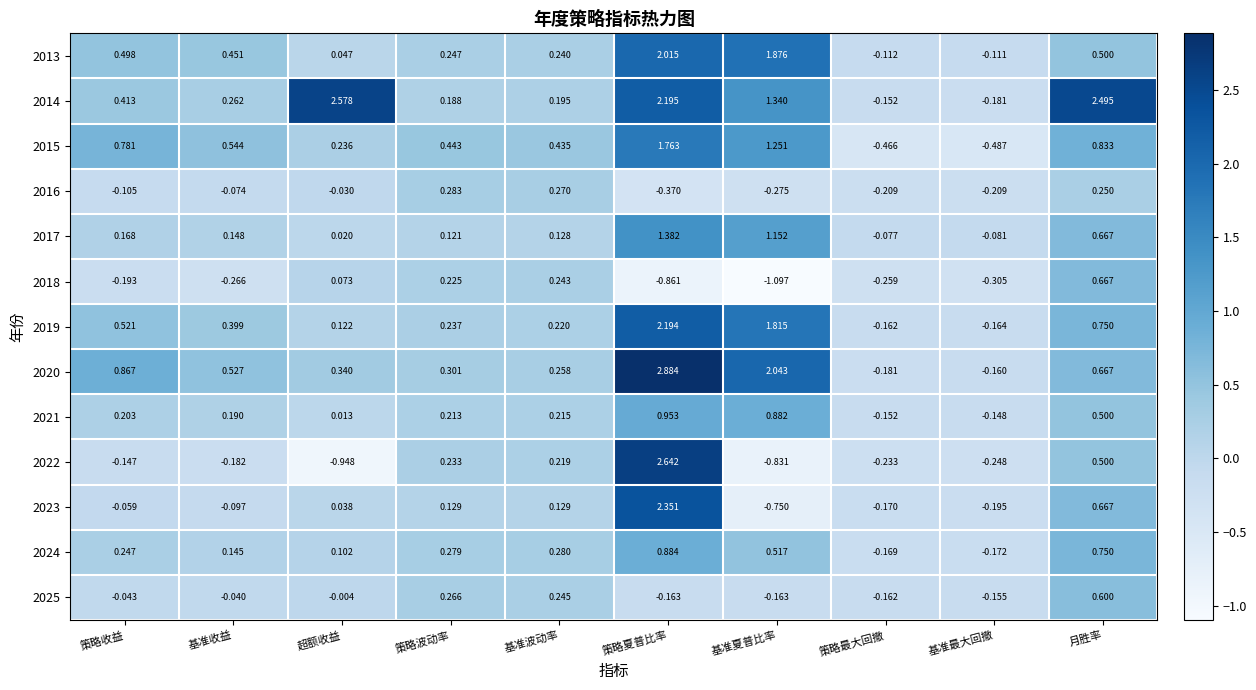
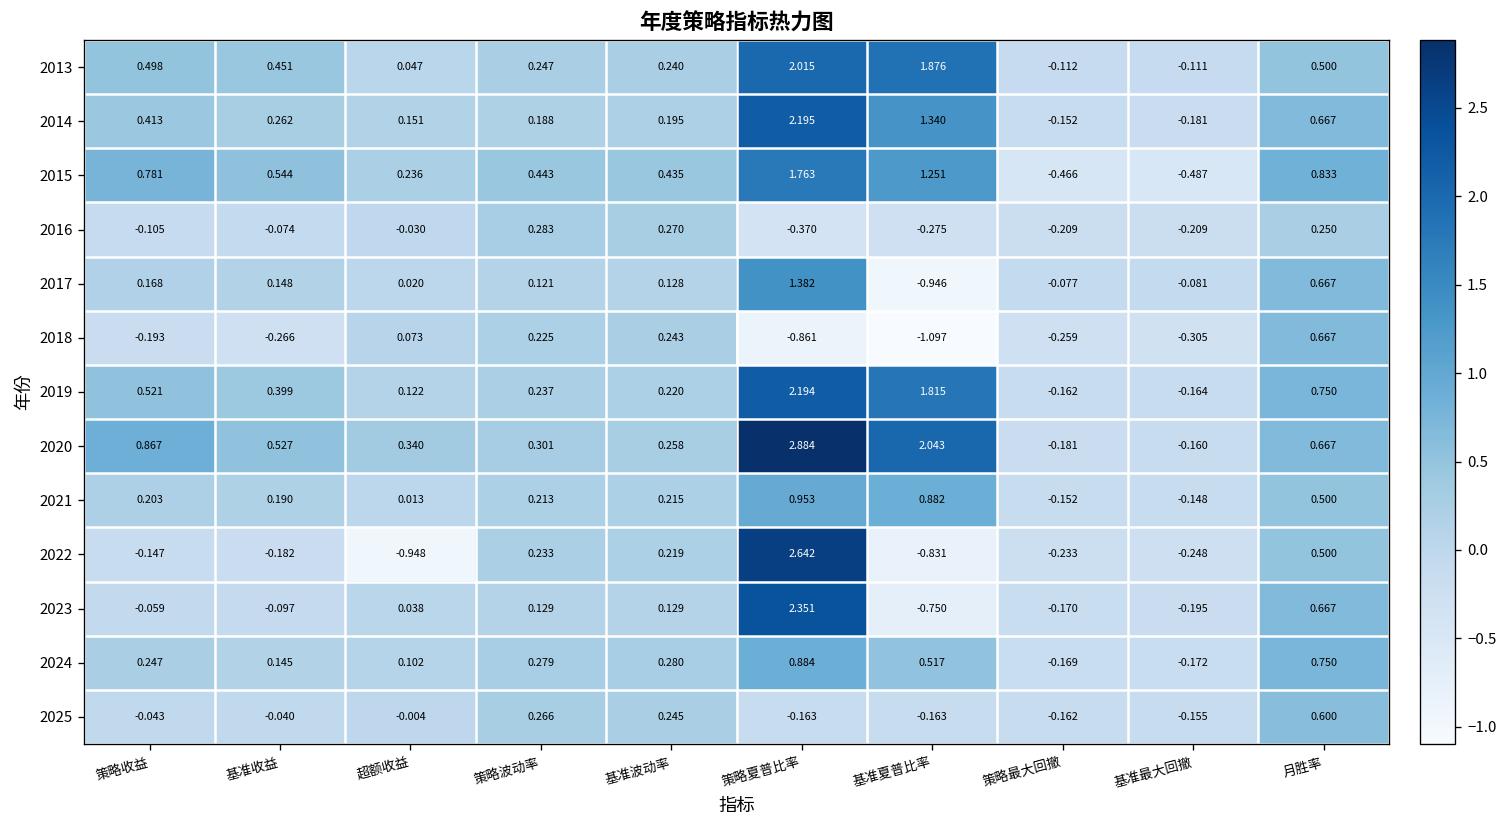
  {
    "2013": {
      "策略收益": 0.498,
      "基准收益": 0.451,
      "超额收益": 0.047,
      "策略波动率": 0.247,
      "基准波动率": 0.240,
      "策略夏普比率": 2.015,
      "基准夏普比率": 1.876,
      "策略最大回撤": -0.112,
      "基准最大回撤": -0.111,
      "月胜率": 0.500
    },
    "2014": {
      "策略收益": 0.413,
      "基准收益": 0.262,
-     "超额收益": 2.578,
+     "超额收益": 0.151,
      "策略波动率": 0.188,
      "基准波动率": 0.195,
      "策略夏普比率": 2.195,
      "基准夏普比率": 1.340,
      "策略最大回撤": -0.152,
      "基准最大回撤": -0.181,
-     "月胜率": 2.495
+     "月胜率": 0.667
    },
    "2015": {
      "策略收益": 0.781,
      "基准收益": 0.544,
      "超额收益": 0.236,
      "策略波动率": 0.443,
      "基准波动率": 0.435,
      "策略夏普比率": 1.763,
      "基准夏普比率": 1.251,
      "策略最大回撤": -0.466,
      "基准最大回撤": -0.487,
      "月胜率": 0.833
    },
    "2016": {
      "策略收益": -0.105,
      "基准收益": -0.074,
      "超额收益": -0.030,
      "策略波动率": 0.283,
      "基准波动率": 0.270,
      "策略夏普比率": -0.370,
      "基准夏普比率": -0.275,
      "策略最大回撤": -0.209,
      "基准最大回撤": -0.209,
      "月胜率": 0.250
    },
    "2017": {
      "策略收益": 0.168,
      "基准收益": 0.148,
      "超额收益": 0.020,
      "策略波动率": 0.121,
      "基准波动率": 0.128,
      "策略夏普比率": 1.382,
-     "基准夏普比率": 1.152,
+     "基准夏普比率": -0.946,
      "策略最大回撤": -0.077,
      "基准最大回撤": -0.081,
      "月胜率": 0.667
    },
    "2018": {
      "策略收益": -0.193,
      "基准收益": -0.266,
      "超额收益": 0.073,
      "策略波动率": 0.225,
      "基准波动率": 0.243,
      "策略夏普比率": -0.861,
      "基准夏普比率": -1.097,
      "策略最大回撤": -0.259,
      "基准最大回撤": -0.305,
      "月胜率": 0.667
    },
    "2019": {
      "策略收益": 0.521,
      "基准收益": 0.399,
      "超额收益": 0.122,
      "策略波动率": 0.237,
      "基准波动率": 0.220,
      "策略夏普比率": 2.194,
      "基准夏普比率": 1.815,
      "策略最大回撤": -0.162,
      "基准最大回撤": -0.164,
      "月胜率": 0.750
    },
    "2020": {
      "策略收益": 0.867,
      "基准收益": 0.527,
      "超额收益": 0.340,
      "策略波动率": 0.301,
      "基准波动率": 0.258,
      "策略夏普比率": 2.884,
      "基准夏普比率": 2.043,
      "策略最大回撤": -0.181,
      "基准最大回撤": -0.160,
      "月胜率": 0.667
    },
    "2021": {
      "策略收益": 0.203,
      "基准收益": 0.190,
      "超额收益": 0.013,
      "策略波动率": 0.213,
      "基准波动率": 0.215,
      "策略夏普比率": 0.953,
      "基准夏普比率": 0.882,
      "策略最大回撤": -0.152,
      "基准最大回撤": -0.148,
      "月胜率": 0.500
    },
    "2022": {
      "策略收益": -0.147,
      "基准收益": -0.182,
      "超额收益": -0.948,
      "策略波动率": 0.233,
      "基准波动率": 0.219,
      "策略夏普比率": 2.642,
      "基准夏普比率": -0.831,
      "策略最大回撤": -0.233,
      "基准最大回撤": -0.248,
      "月胜率": 0.500
    },
    "2023": {
      "策略收益": -0.059,
      "基准收益": -0.097,
      "超额收益": 0.038,
      "策略波动率": 0.129,
      "基准波动率": 0.129,
      "策略夏普比率": 2.351,
      "基准夏普比率": -0.750,
      "策略最大回撤": -0.170,
      "基准最大回撤": -0.195,
      "月胜率": 0.667
    },
    "2024": {
      "策略收益": 0.247,
      "基准收益": 0.145,
      "超额收益": 0.102,
      "策略波动率": 0.279,
      "基准波动率": 0.280,
      "策略夏普比率": 0.884,
      "基准夏普比率": 0.517,
      "策略最大回撤": -0.169,
      "基准最大回撤": -0.172,
      "月胜率": 0.750
    },
    "2025": {
      "策略收益": -0.043,
      "基准收益": -0.040,
      "超额收益": -0.004,
      "策略波动率": 0.266,
      "基准波动率": 0.245,
      "策略夏普比率": -0.163,
      "基准夏普比率": -0.163,
      "策略最大回撤": -0.162,
      "基准最大回撤": -0.155,
      "月胜率": 0.600
    }
  }
